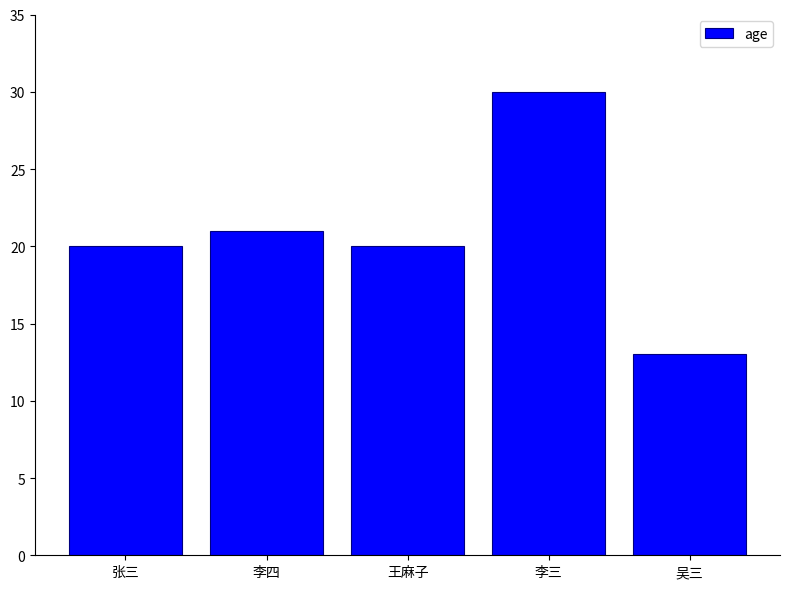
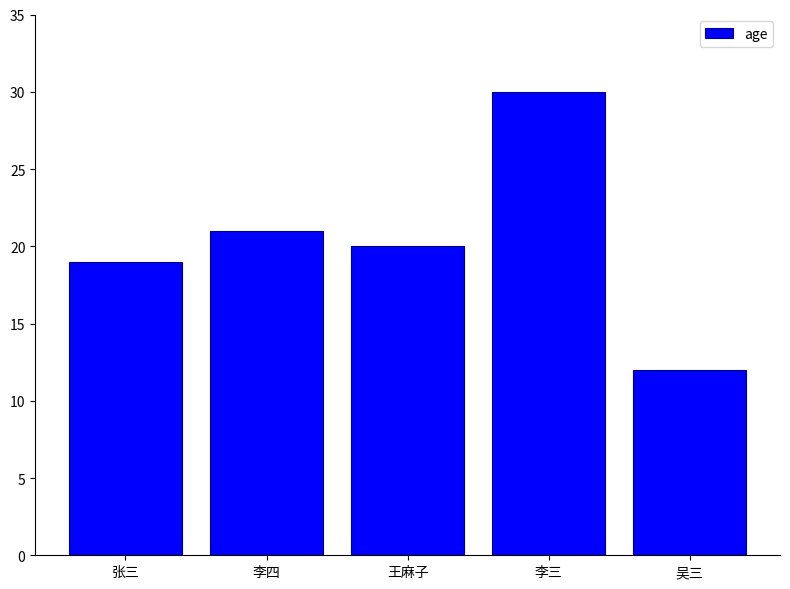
  {
-   "张三": 20,
+   "张三": 19,
    "李四": 21,
    "王麻子": 20,
    "李三": 30,
-   "吴三": 13
+   "吴三": 12
  }
